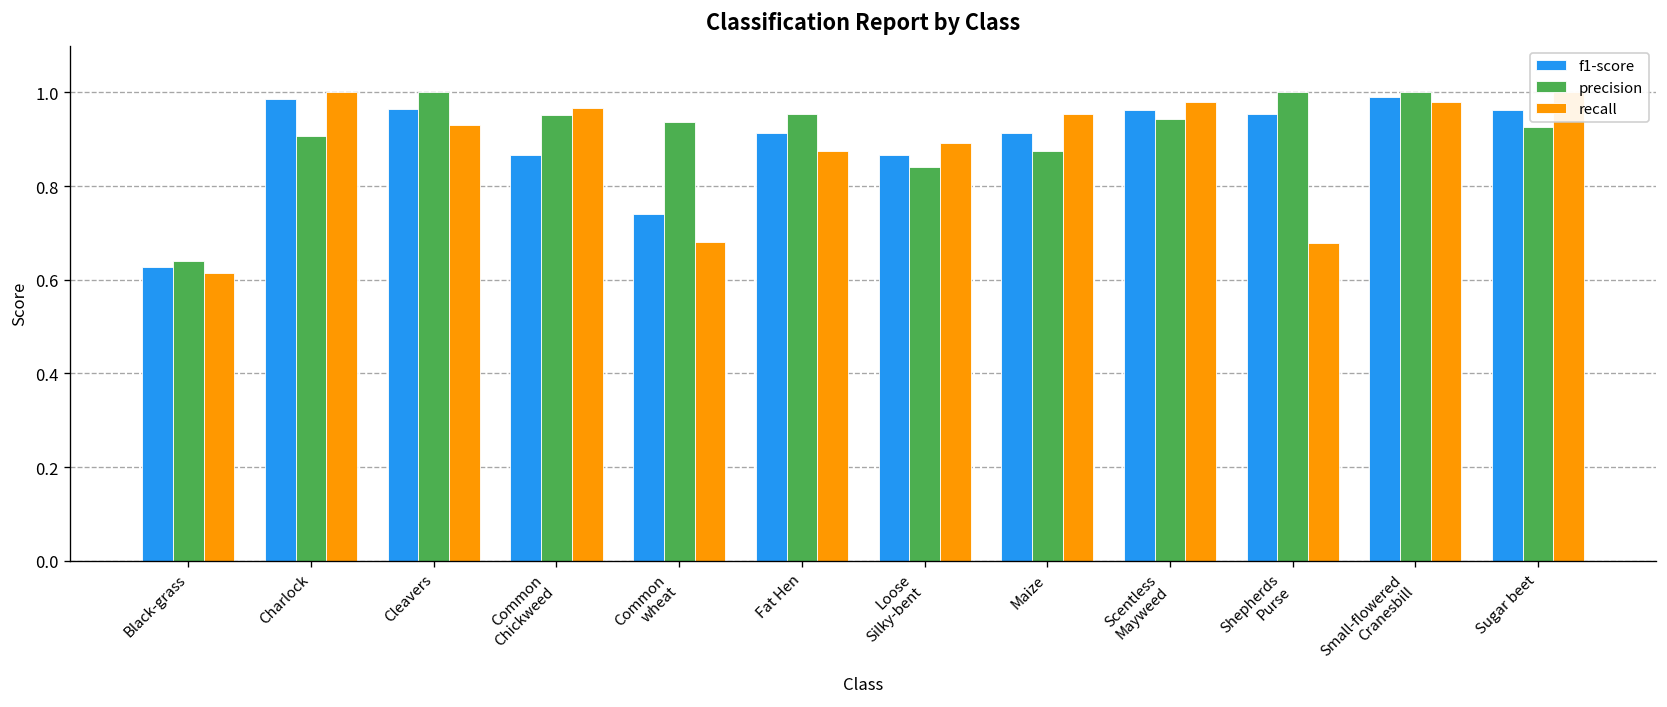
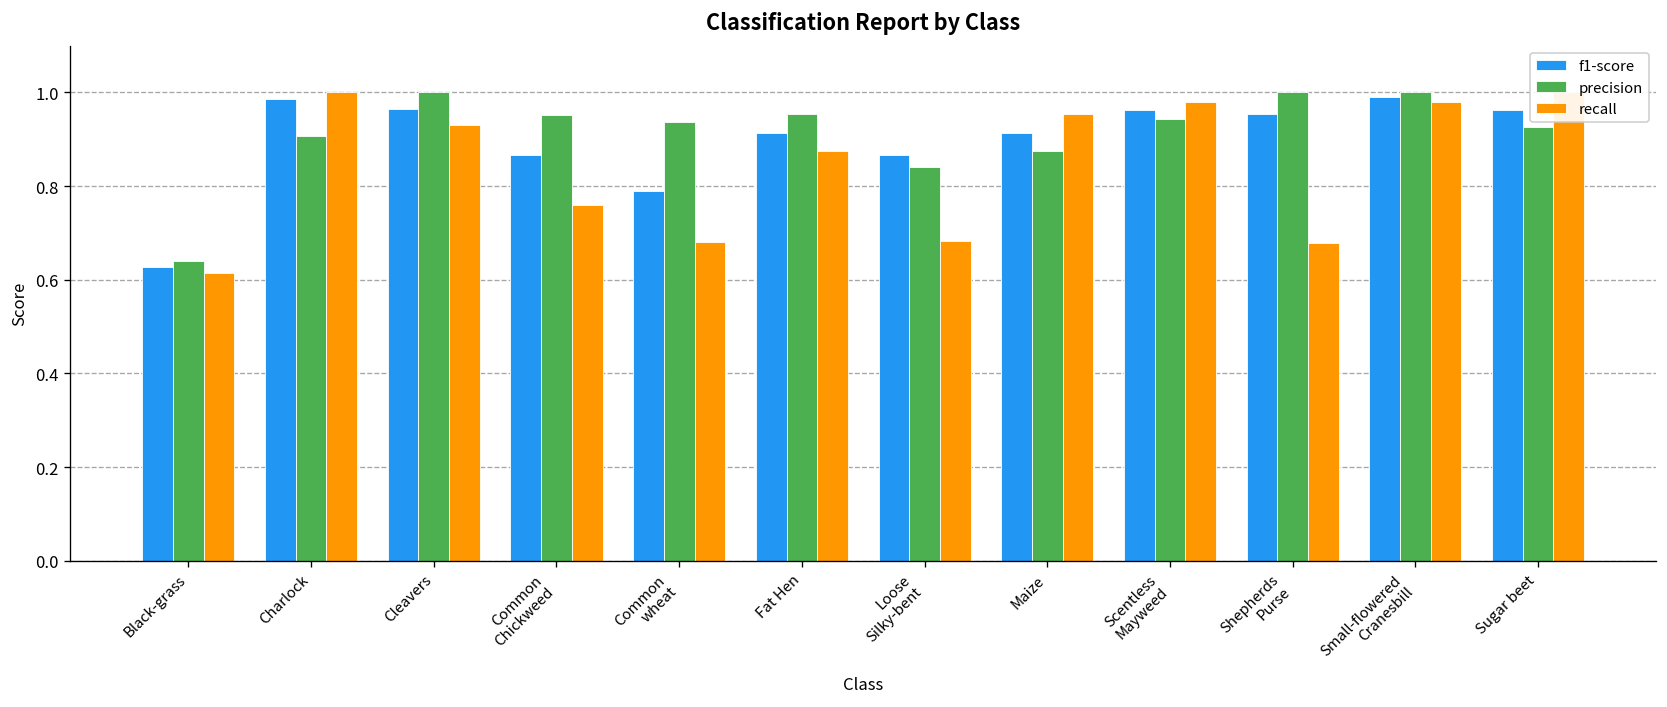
  {
    "f1-score": {
      "Black-grass": 0.63,
      "Charlock": 0.99,
      "Cleavers": 0.96,
      "Common Chickweed": 0.87,
-     "Common wheat": 0.74,
+     "Common wheat": 0.79,
      "Fat Hen": 0.91,
      "Loose Silky-bent": 0.87,
      "Maize": 0.91,
      "Scentless Mayweed": 0.96,
      "Shepherds Purse": 0.95,
      "Small-flowered Cranesbill": 0.99,
      "Sugar beet": 0.96
    },
    "precision": {
      "Black-grass": 0.64,
      "Charlock": 0.91,
      "Cleavers": 1.00,
      "Common Chickweed": 0.95,
      "Common wheat": 0.94,
      "Fat Hen": 0.95,
      "Loose Silky-bent": 0.84,
      "Maize": 0.88,
      "Scentless Mayweed": 0.94,
      "Shepherds Purse": 1.00,
      "Small-flowered Cranesbill": 1.00
    },
    "recall": {
      "Black-grass": 0.62,
      "Charlock": 1.00,
      "Cleavers": 0.93,
-     "Common Chickweed": 0.97,
+     "Common Chickweed": 0.76,
      "Common wheat": 0.68,
      "Fat Hen": 0.88,
-     "Loose Silky-bent": 0.89,
+     "Loose Silky-bent": 0.68,
      "Maize": 0.95,
      "Scentless Mayweed": 0.98,
      "Shepherds Purse": 0.68,
      "Small-flowered Cranesbill": 0.98
    }
  }
